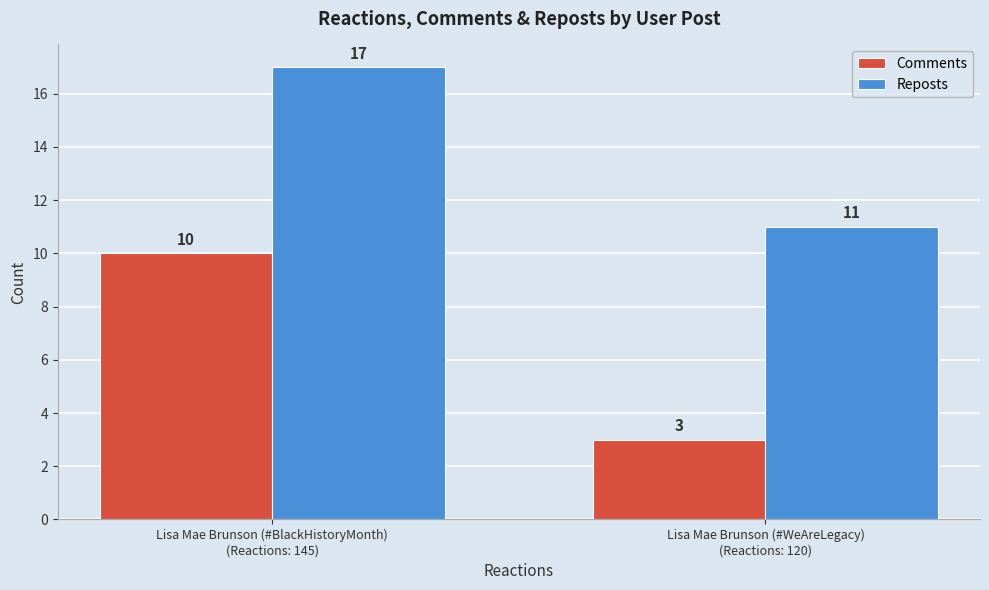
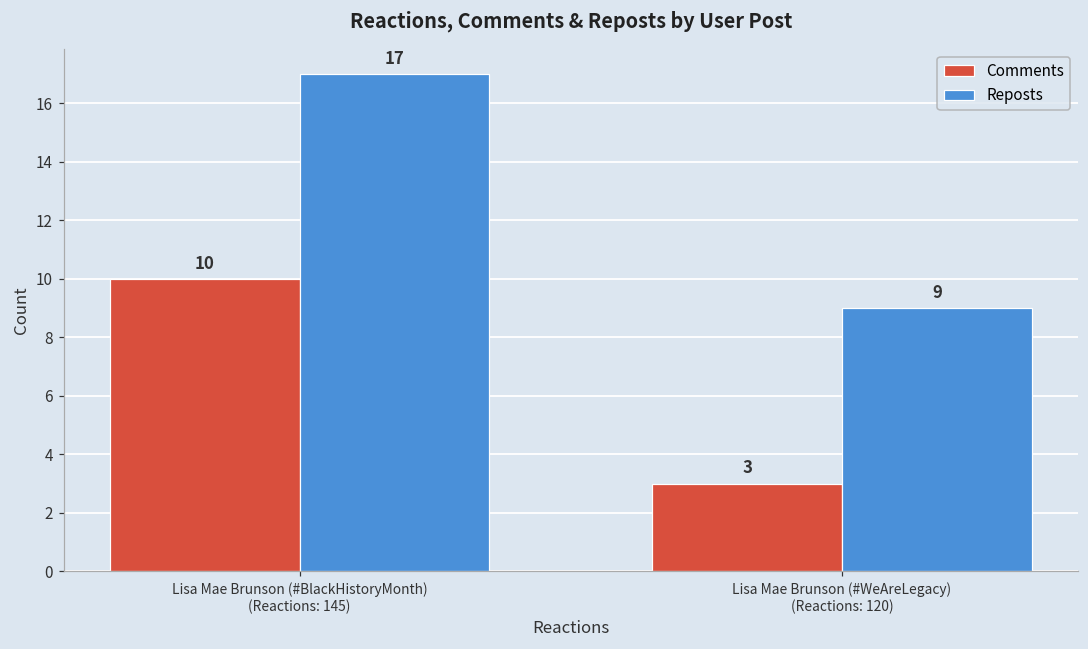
  {
    "Comments": {
      "Lisa Mae Brunson (#BlackHistoryMonth) (Reactions: 145)": 10,
      "Lisa Mae Brunson (#WeAreLegacy) (Reactions: 120)": 3
    },
    "Reposts": {
      "Lisa Mae Brunson (#BlackHistoryMonth) (Reactions: 145)": 17,
-     "Lisa Mae Brunson (#WeAreLegacy) (Reactions: 120)": 11
+     "Lisa Mae Brunson (#WeAreLegacy) (Reactions: 120)": 9
    }
  }
